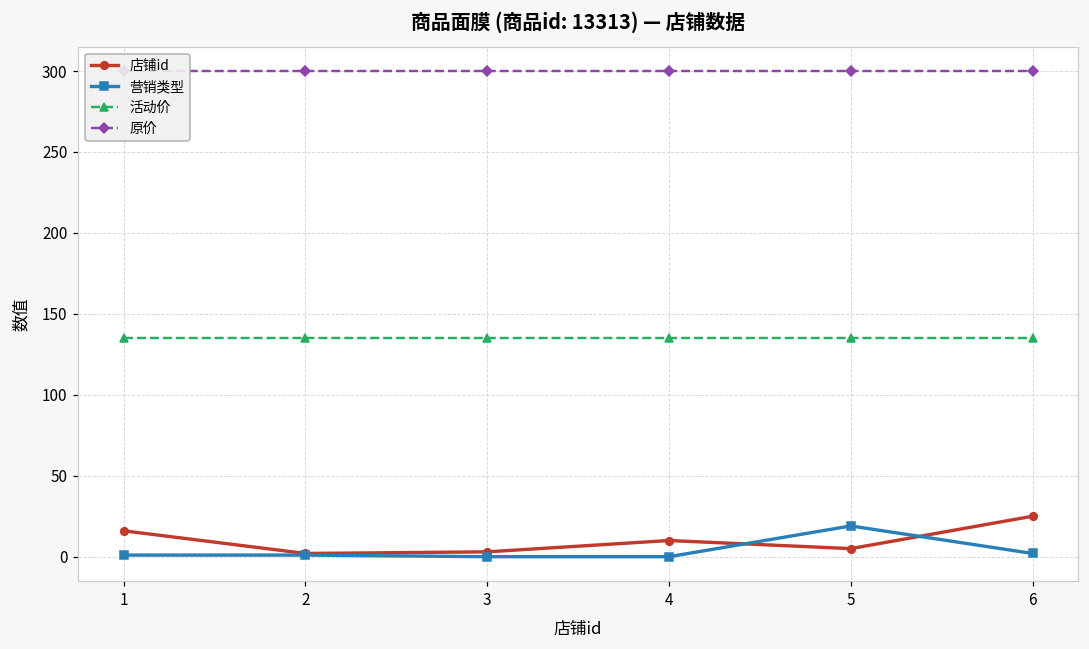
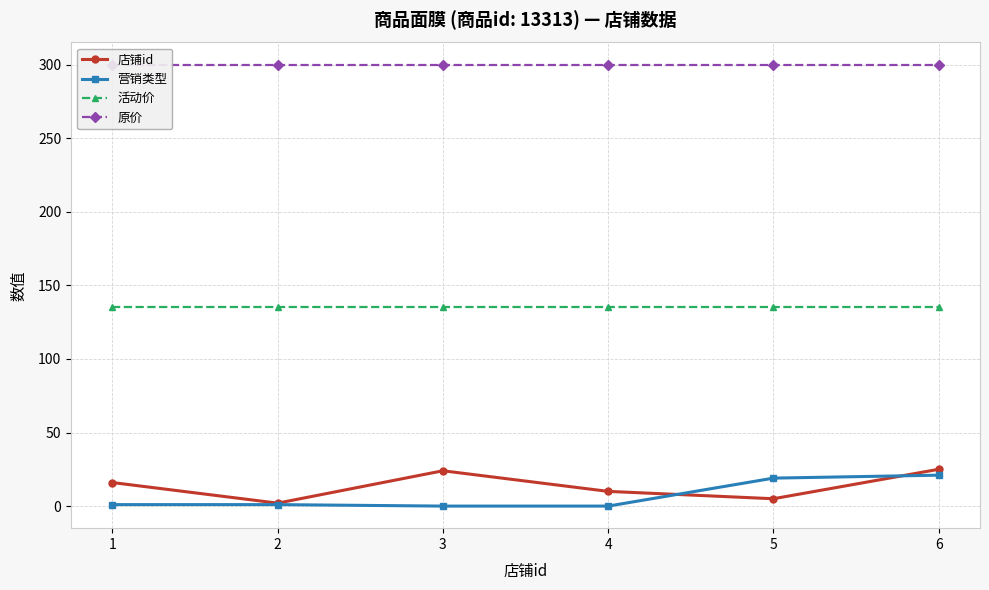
  {
    "店铺id": {
      "1": 16,
-     "3": 3,
+     "3": 24,
      "4": 10,
      "5": 5,
      "6": 25
    },
    "营销类型": {
      "1": 1,
      "3": 0,
      "4": 0,
      "5": 19,
-     "6": 2
+     "6": 21
    },
    "活动价": {
      "1": 135,
      "2": 135,
      "3": 135,
      "4": 135,
      "5": 135,
      "6": 135
    },
    "原价": {
      "2": 300,
      "3": 300,
      "4": 300,
      "5": 300,
      "6": 300
    }
  }
